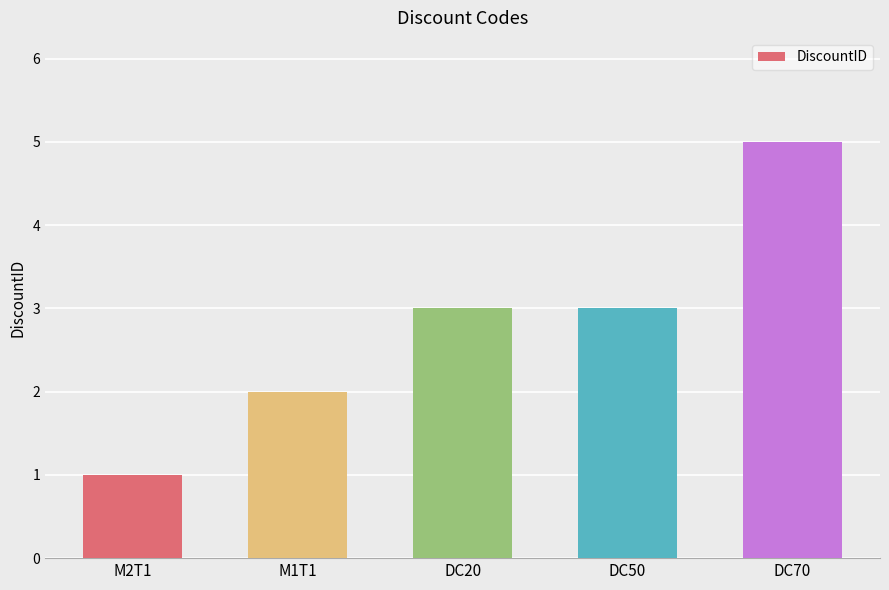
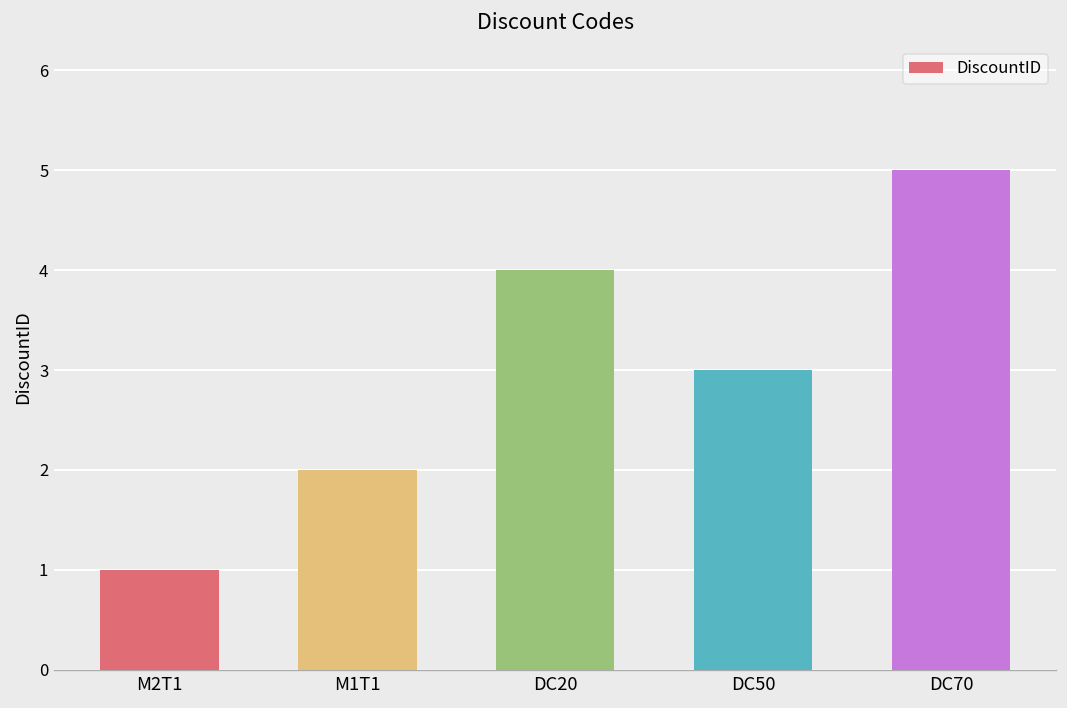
  {
    "M2T1": 1,
    "M1T1": 2,
-   "DC20": 3,
+   "DC20": 4,
    "DC50": 3,
    "DC70": 5
  }
